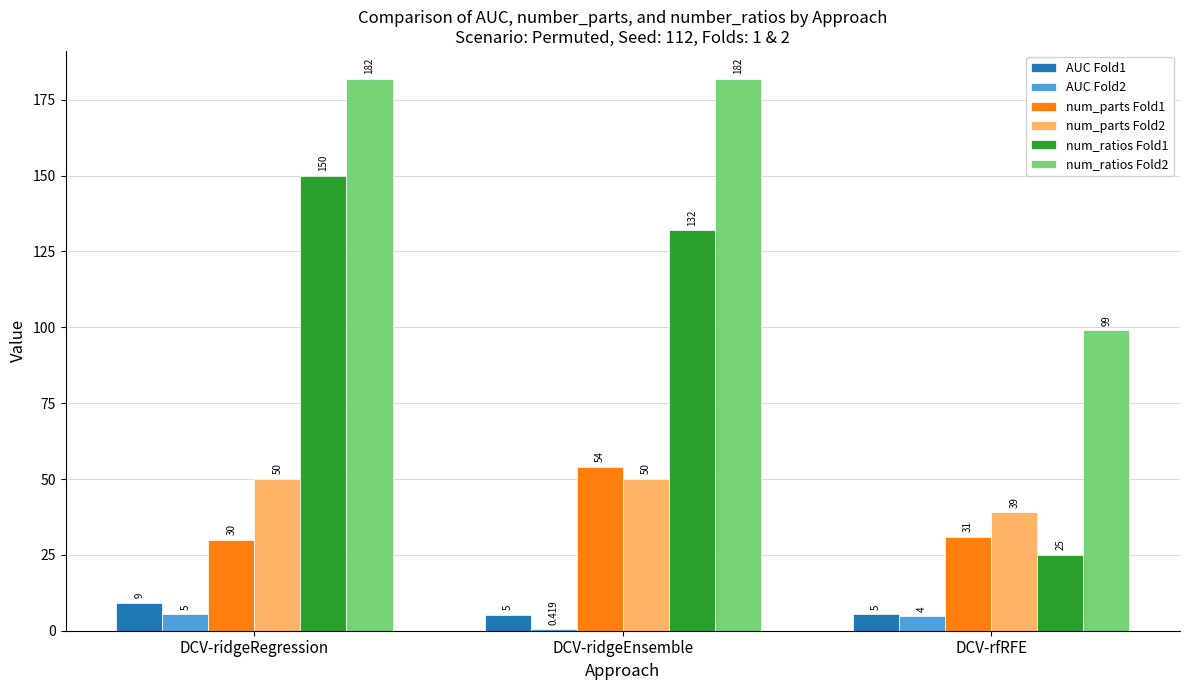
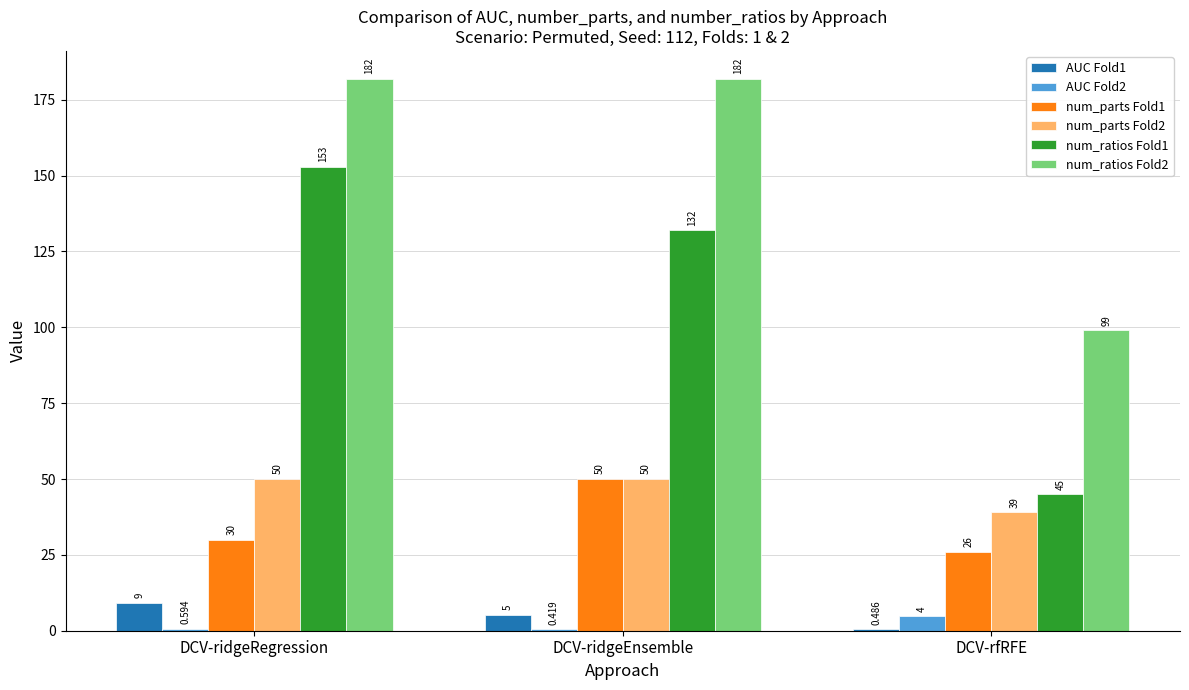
  {
    "AUC Fold1": {
      "DCV-ridgeRegression": 9,
      "DCV-ridgeEnsemble": 5,
-     "DCV-rfRFE": 5
+     "DCV-rfRFE": 0.486
    },
    "AUC Fold2": {
-     "DCV-ridgeRegression": 5,
+     "DCV-ridgeRegression": 0.594,
      "DCV-ridgeEnsemble": 0.419
    },
    "num_parts Fold1": {
      "DCV-ridgeRegression": 30,
-     "DCV-ridgeEnsemble": 54,
-     "DCV-rfRFE": 31
+     "DCV-ridgeEnsemble": 50,
+     "DCV-rfRFE": 26
    },
    "num_parts Fold2": {
      "DCV-ridgeRegression": 50,
      "DCV-ridgeEnsemble": 50,
      "DCV-rfRFE": 39
    },
    "num_ratios Fold1": {
-     "DCV-ridgeRegression": 150,
+     "DCV-ridgeRegression": 153,
      "DCV-ridgeEnsemble": 132,
-     "DCV-rfRFE": 25
+     "DCV-rfRFE": 45
    },
    "num_ratios Fold2": {
      "DCV-ridgeRegression": 182,
      "DCV-ridgeEnsemble": 182,
      "DCV-rfRFE": 99
    }
  }
